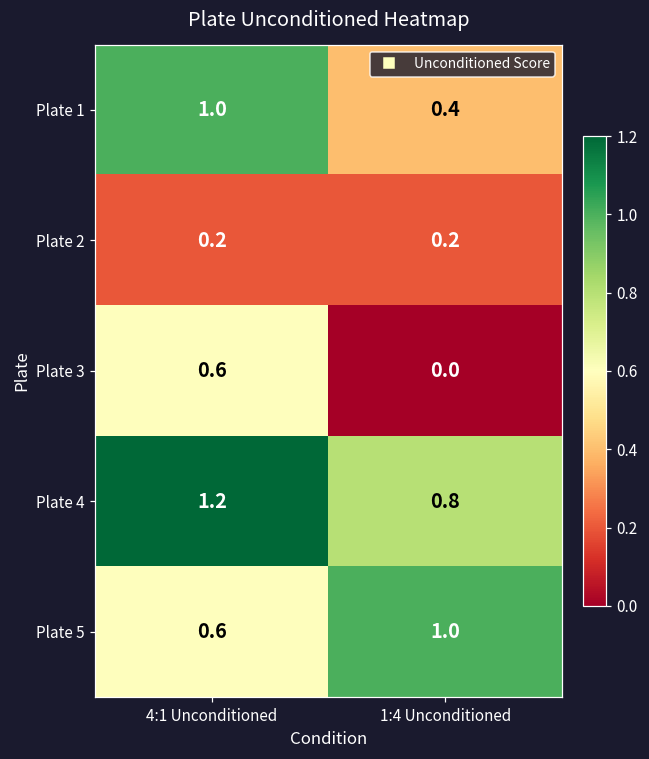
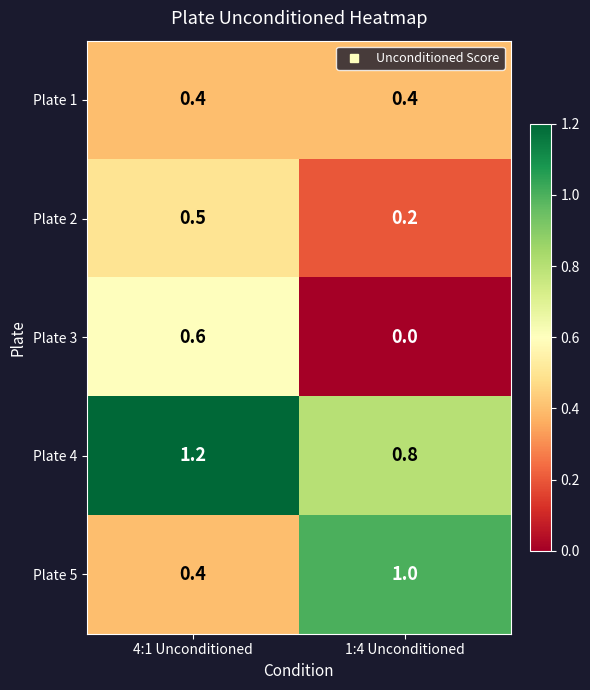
  {
    "Plate 1": {
-     "4:1 Unconditioned": 1.0,
+     "4:1 Unconditioned": 0.4,
      "1:4 Unconditioned": 0.4
    },
    "Plate 2": {
-     "4:1 Unconditioned": 0.2,
+     "4:1 Unconditioned": 0.5,
      "1:4 Unconditioned": 0.2
    },
    "Plate 3": {
      "4:1 Unconditioned": 0.6,
      "1:4 Unconditioned": 0.0
    },
    "Plate 4": {
      "4:1 Unconditioned": 1.2,
      "1:4 Unconditioned": 0.8
    },
    "Plate 5": {
-     "4:1 Unconditioned": 0.6,
+     "4:1 Unconditioned": 0.4,
      "1:4 Unconditioned": 1.0
    }
  }
